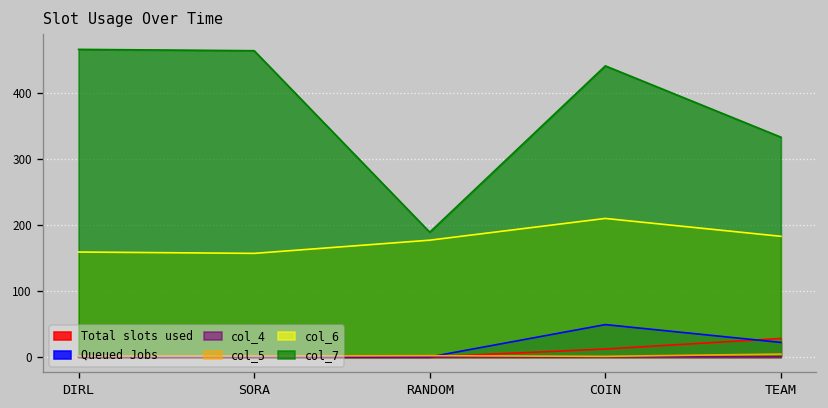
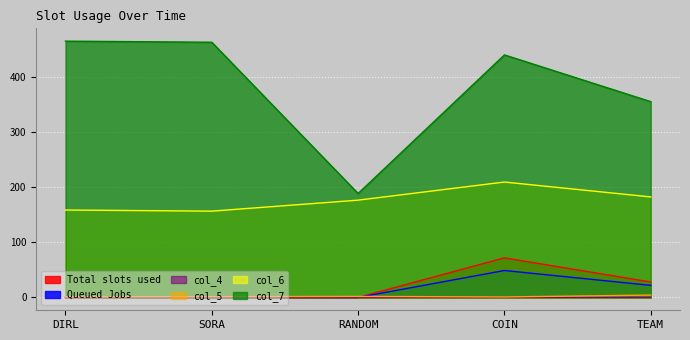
  {
    "Total slots used": {
-     "COIN": 10,
+     "COIN": 70,
      "TEAM": 30
    },
    "Queued Jobs": {
      "COIN": 50,
      "TEAM": 20
    },
    "col_6": {
      "DIRL": 160,
      "SORA": 160,
      "RANDOM": 180,
      "COIN": 210,
      "TEAM": 180
    },
    "col_7": {
      "DIRL": 470,
      "SORA": 460,
      "RANDOM": 190,
      "COIN": 440,
-     "TEAM": 330
+     "TEAM": 360
    }
  }
